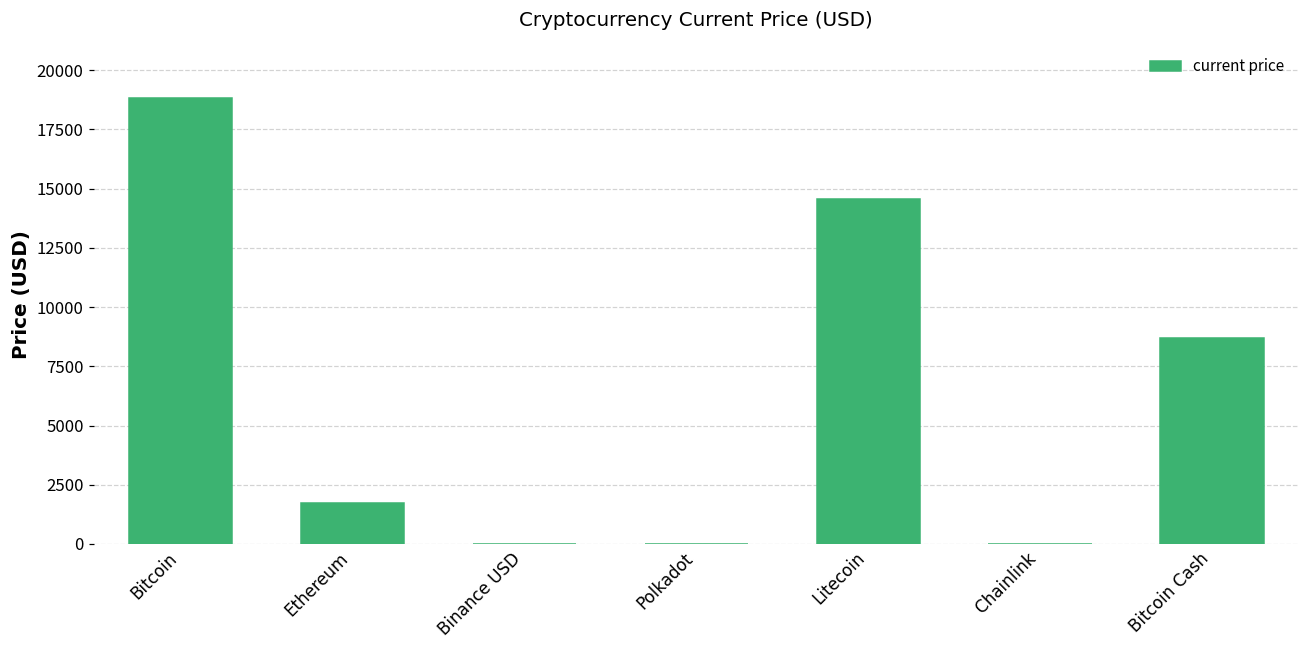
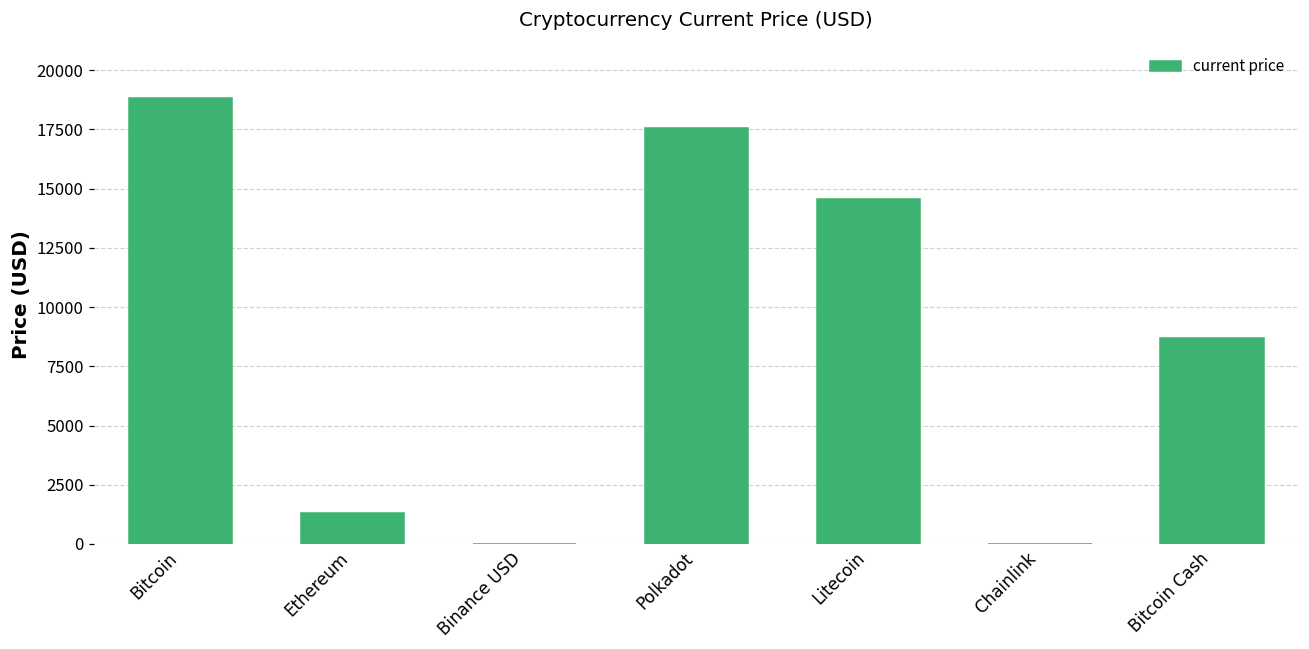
  {
    "Bitcoin": 18800,
-   "Ethereum": 1700,
-   "Polkadot": 0,
+   "Ethereum": 1300,
+   "Polkadot": 17500,
    "Litecoin": 14600,
    "Bitcoin Cash": 8700
  }
